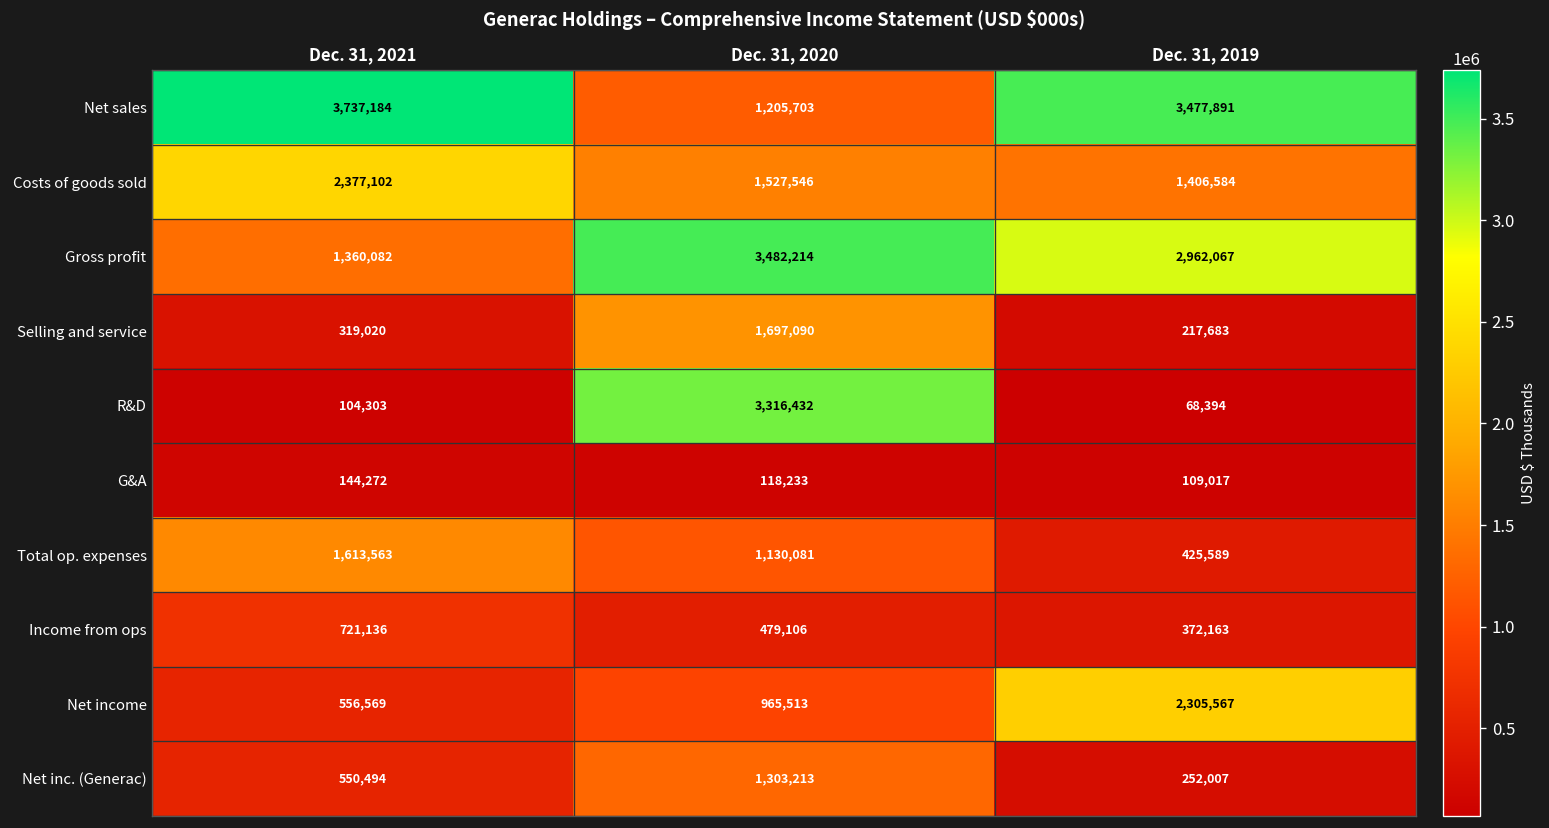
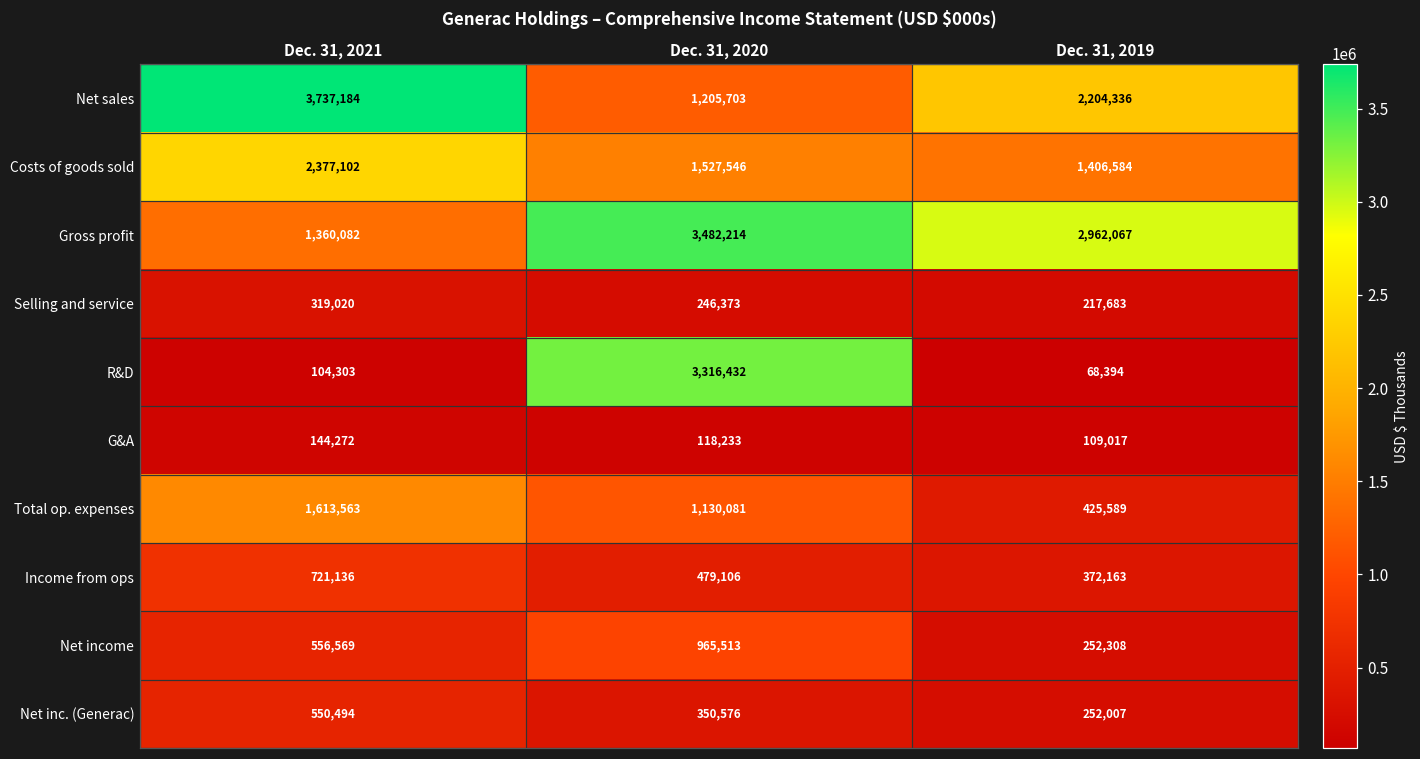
  {
    "Net sales": {
      "Dec. 31, 2021": "3,737,184",
      "Dec. 31, 2020": "1,205,703",
-     "Dec. 31, 2019": "3,477,891"
+     "Dec. 31, 2019": "2,204,336"
    },
    "Costs of goods sold": {
      "Dec. 31, 2021": "2,377,102",
      "Dec. 31, 2020": "1,527,546",
      "Dec. 31, 2019": "1,406,584"
    },
    "Gross profit": {
      "Dec. 31, 2021": "1,360,082",
      "Dec. 31, 2020": "3,482,214",
      "Dec. 31, 2019": "2,962,067"
    },
    "Selling and service": {
      "Dec. 31, 2021": "319,020",
-     "Dec. 31, 2020": "1,697,090",
+     "Dec. 31, 2020": "246,373",
      "Dec. 31, 2019": "217,683"
    },
    "R&D": {
      "Dec. 31, 2021": "104,303",
      "Dec. 31, 2020": "3,316,432",
      "Dec. 31, 2019": "68,394"
    },
    "G&A": {
      "Dec. 31, 2021": "144,272",
      "Dec. 31, 2020": "118,233",
      "Dec. 31, 2019": "109,017"
    },
    "Total op. expenses": {
      "Dec. 31, 2021": "1,613,563",
      "Dec. 31, 2020": "1,130,081",
      "Dec. 31, 2019": "425,589"
    },
    "Income from ops": {
      "Dec. 31, 2021": "721,136",
      "Dec. 31, 2020": "479,106",
      "Dec. 31, 2019": "372,163"
    },
    "Net income": {
      "Dec. 31, 2021": "556,569",
      "Dec. 31, 2020": "965,513",
-     "Dec. 31, 2019": "2,305,567"
+     "Dec. 31, 2019": "252,308"
    },
    "Net inc. (Generac)": {
      "Dec. 31, 2021": "550,494",
-     "Dec. 31, 2020": "1,303,213",
+     "Dec. 31, 2020": "350,576",
      "Dec. 31, 2019": "252,007"
    }
  }
